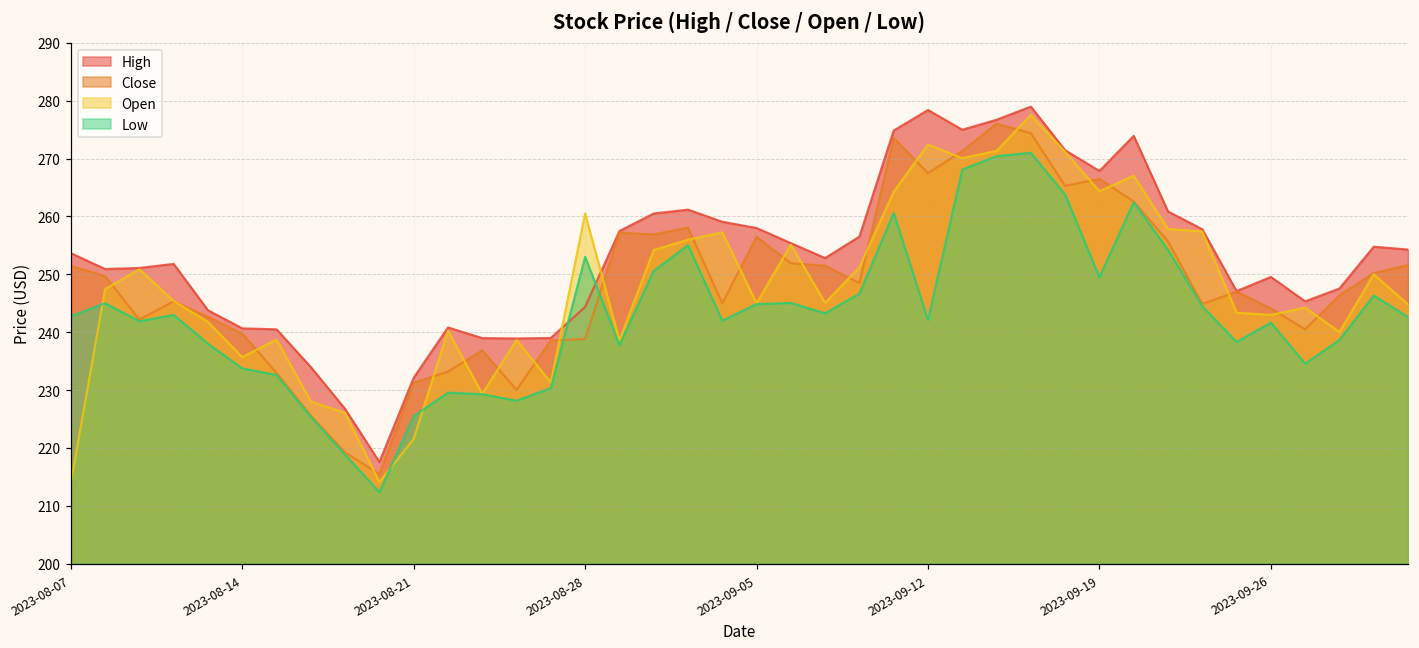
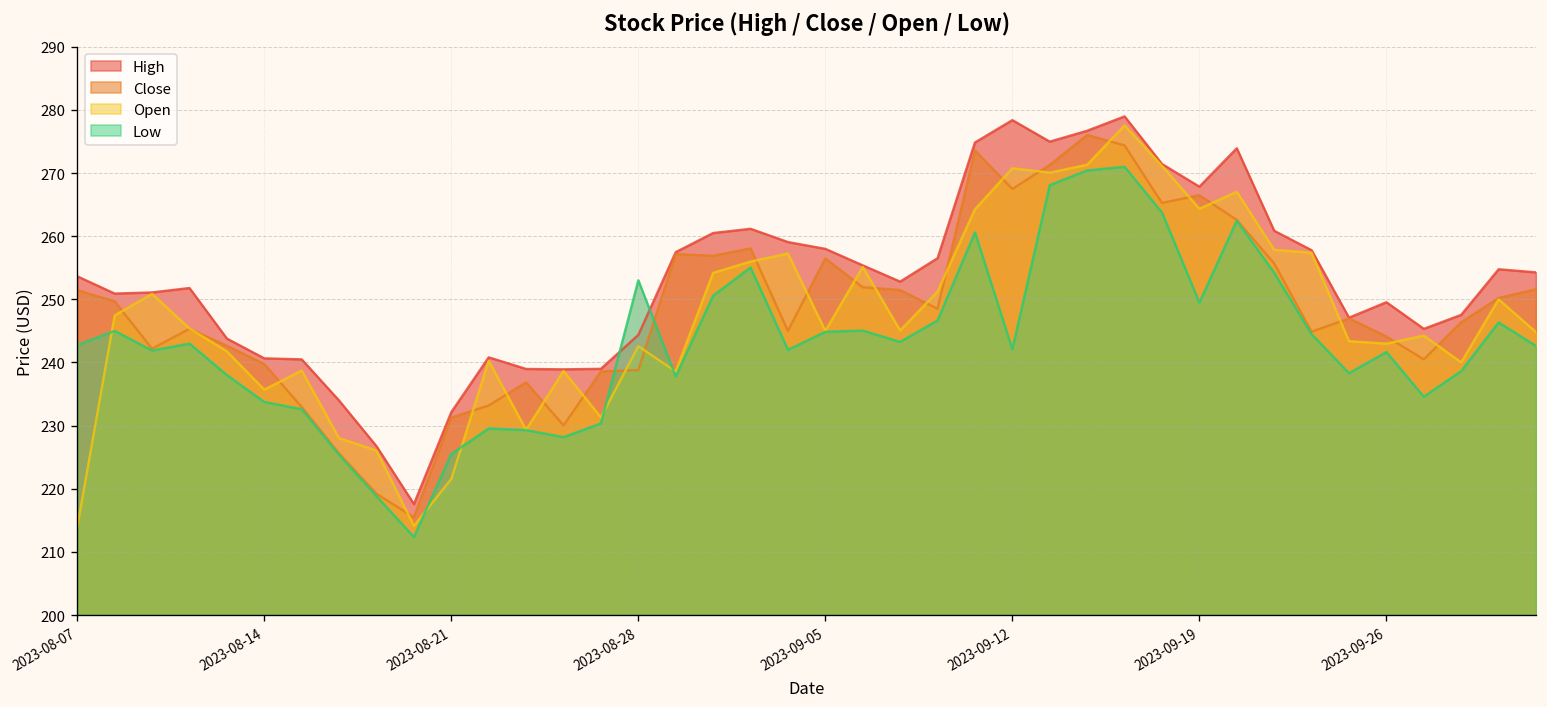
  {
    "Open": {
      "2023-08-07": 214,
      "2023-08-14": 236,
      "2023-08-21": 222,
-     "2023-08-28": 261,
-     "2023-09-12": 272,
+     "2023-08-28": 243,
+     "2023-09-12": 271,
      "2023-09-19": 264,
      "2023-09-26": 243
    },
    "Low": {
      "2023-08-07": 243,
      "2023-08-14": 234,
      "2023-08-21": 226,
      "2023-09-12": 242,
      "2023-09-19": 250,
      "2023-09-26": 242
    }
  }
